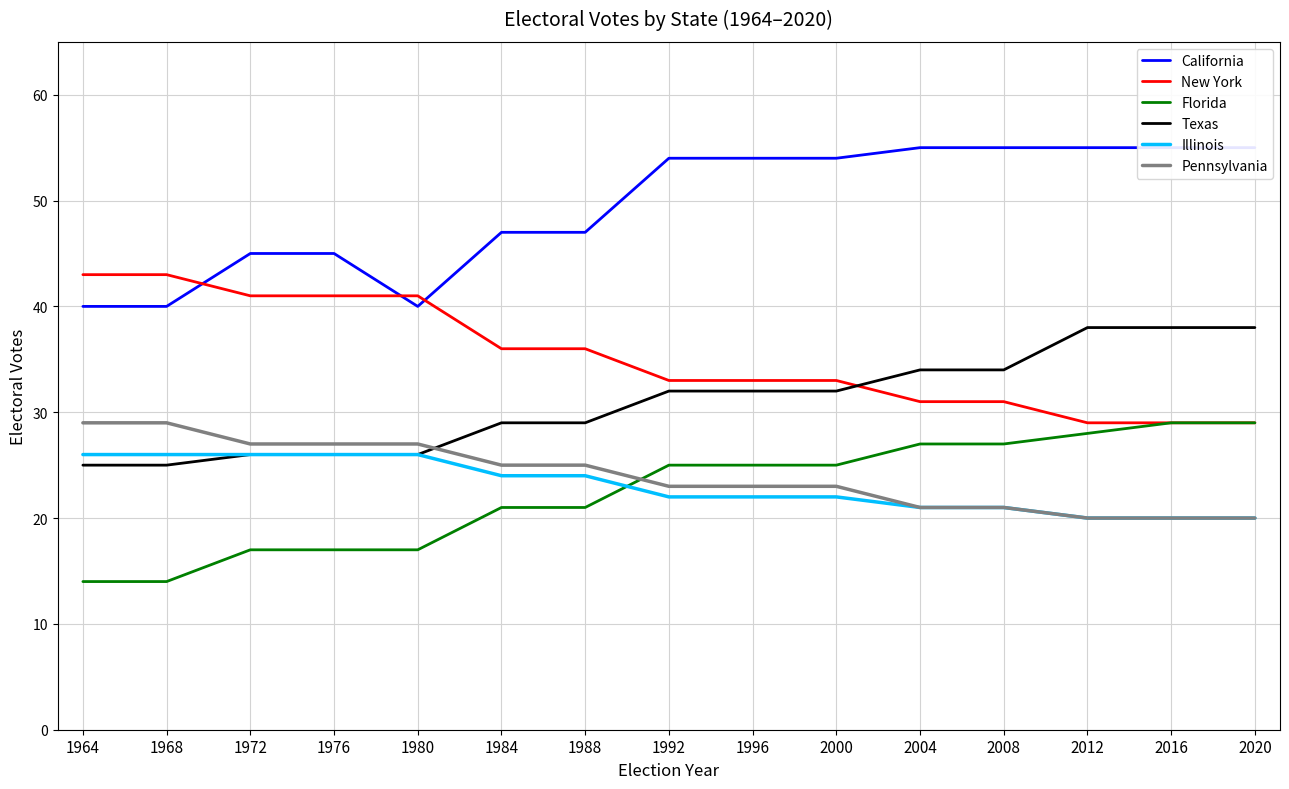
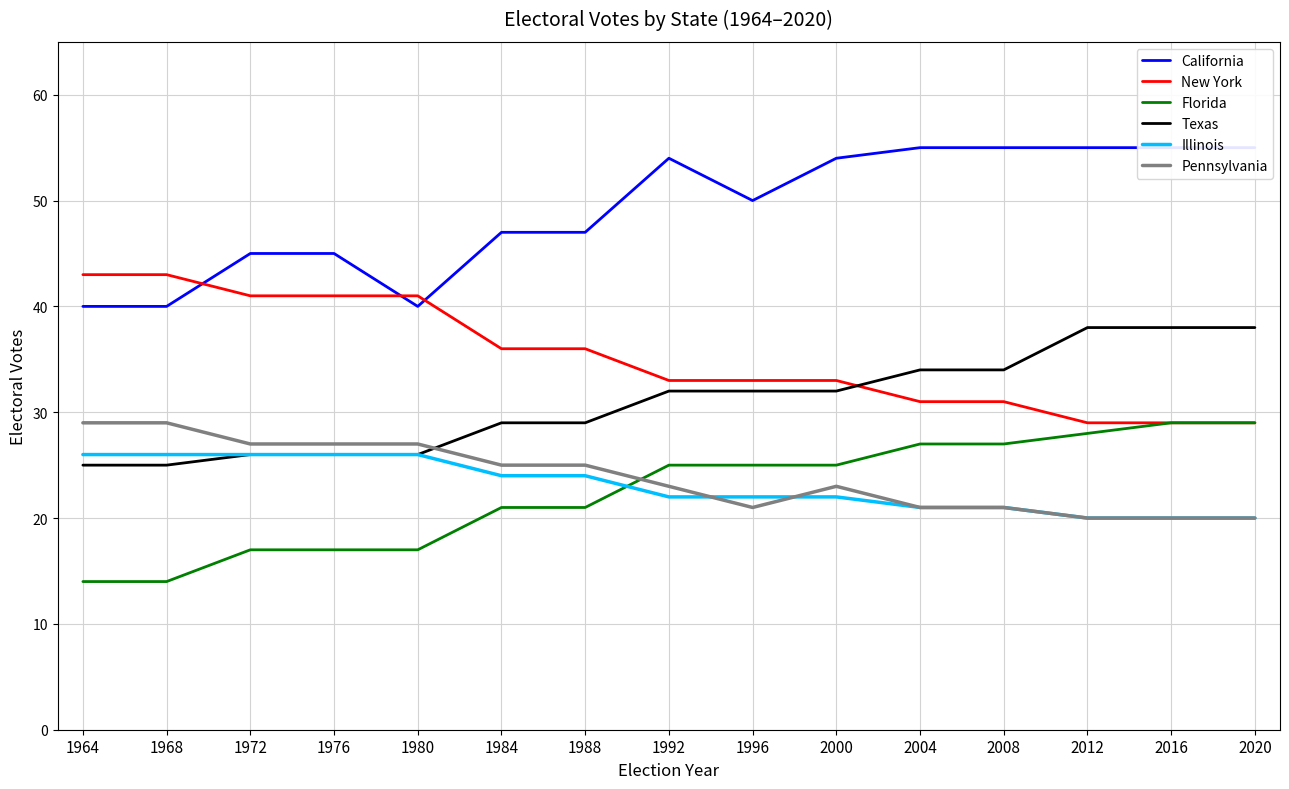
  {
    "California": {
      "1964": 40,
      "1968": 40,
      "1972": 45,
      "1976": 45,
      "1980": 40,
      "1984": 47,
      "1988": 47,
      "1992": 54,
-     "1996": 54,
+     "1996": 50,
      "2000": 54,
      "2004": 55,
      "2008": 55,
      "2012": 55
    },
    "New York": {
      "1964": 43,
      "1968": 43,
      "1972": 41,
      "1976": 41,
      "1980": 41,
      "1984": 36,
      "1988": 36,
      "1992": 33,
      "1996": 33,
      "2000": 33,
      "2004": 31,
      "2008": 31,
      "2012": 29
    },
    "Florida": {
      "1964": 14,
      "1968": 14,
      "1972": 17,
      "1976": 17,
      "1980": 17,
      "1984": 21,
      "1988": 21,
      "1992": 25,
      "1996": 25,
      "2000": 25,
      "2004": 27,
      "2008": 27,
      "2012": 28
    },
    "Texas": {
      "1964": 25,
      "1968": 25,
      "1984": 29,
      "1988": 29,
      "1992": 32,
      "1996": 32,
      "2000": 32,
      "2004": 34,
      "2008": 34,
      "2012": 38,
      "2016": 38,
      "2020": 38
    },
    "Illinois": {
      "1964": 26,
      "1968": 26,
      "1984": 24,
      "1988": 24,
      "1992": 22,
      "1996": 22,
      "2000": 22
    },
    "Pennsylvania": {
      "1964": 29,
      "1968": 29,
      "1972": 27,
      "1976": 27,
      "1980": 27,
      "1984": 25,
      "1988": 25,
      "1992": 23,
-     "1996": 23,
+     "1996": 21,
      "2000": 23
    }
  }
